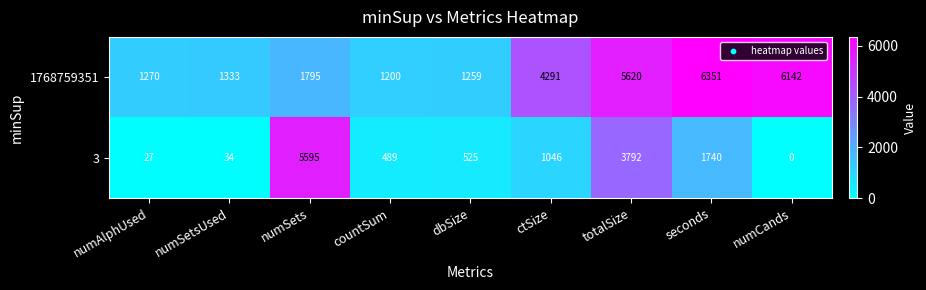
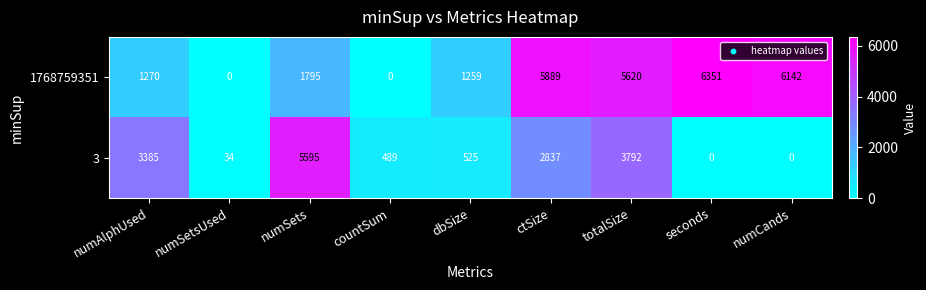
  {
    "1768759351": {
      "numAlphUsed": 1270,
-     "numSetsUsed": 1333,
+     "numSetsUsed": 0,
      "numSets": 1795,
-     "countSum": 1200,
+     "countSum": 0,
      "dbSize": 1259,
-     "ctSize": 4291,
+     "ctSize": 5889,
      "totalSize": 5620,
      "seconds": 6351,
      "numCands": 6142
    },
    "3": {
-     "numAlphUsed": 27,
+     "numAlphUsed": 3385,
      "numSetsUsed": 34,
      "numSets": 5595,
      "countSum": 489,
      "dbSize": 525,
-     "ctSize": 1046,
+     "ctSize": 2837,
      "totalSize": 3792,
-     "seconds": 1740,
+     "seconds": 0,
      "numCands": 0
    }
  }
